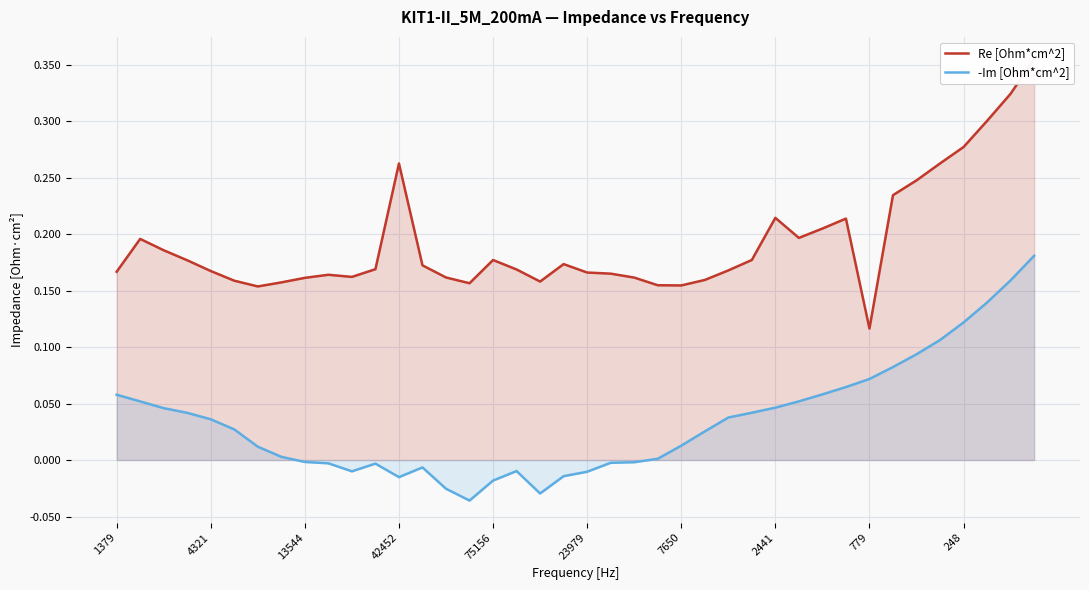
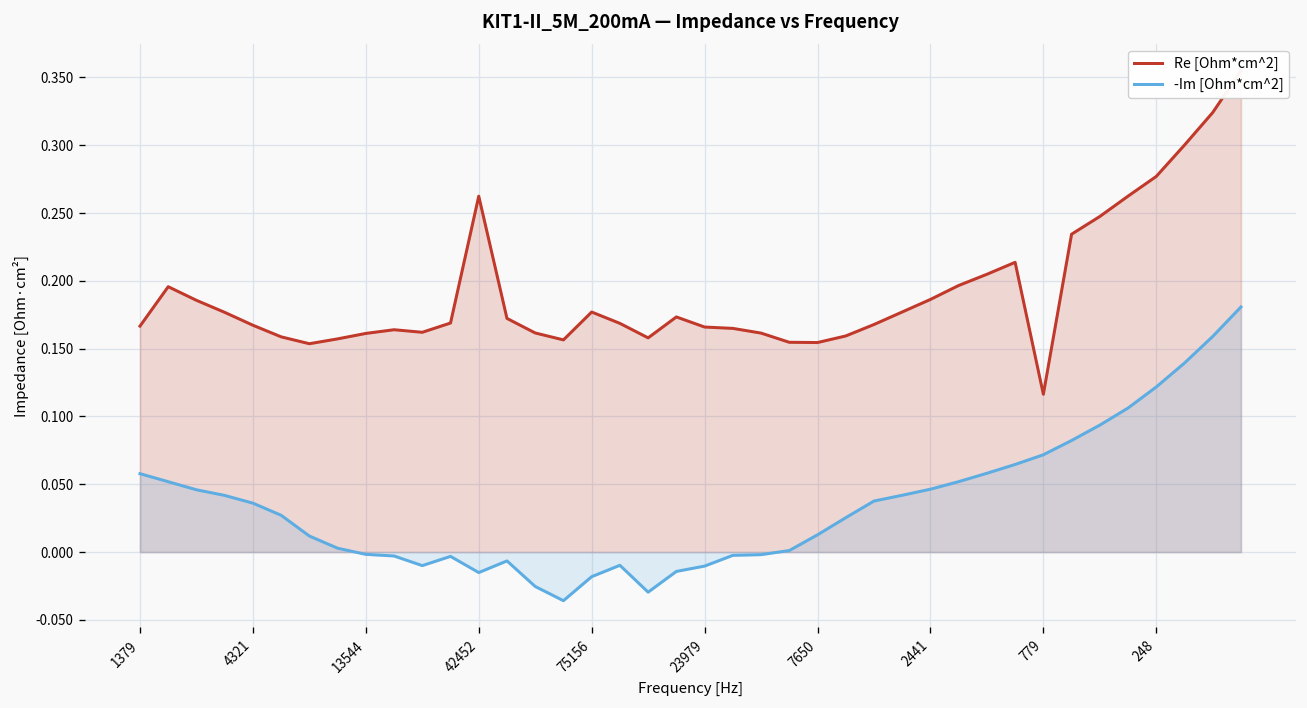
  {
    "Re [Ohm*cm^2]": {
      "1379": 0.167,
      "4321": 0.167,
      "13544": 0.161,
      "42452": 0.262,
      "75156": 0.177,
      "23979": 0.166,
      "7650": 0.155,
-     "2441": 0.214,
+     "2441": 0.186,
      "779": 0.116,
      "248": 0.277
    }
  }
